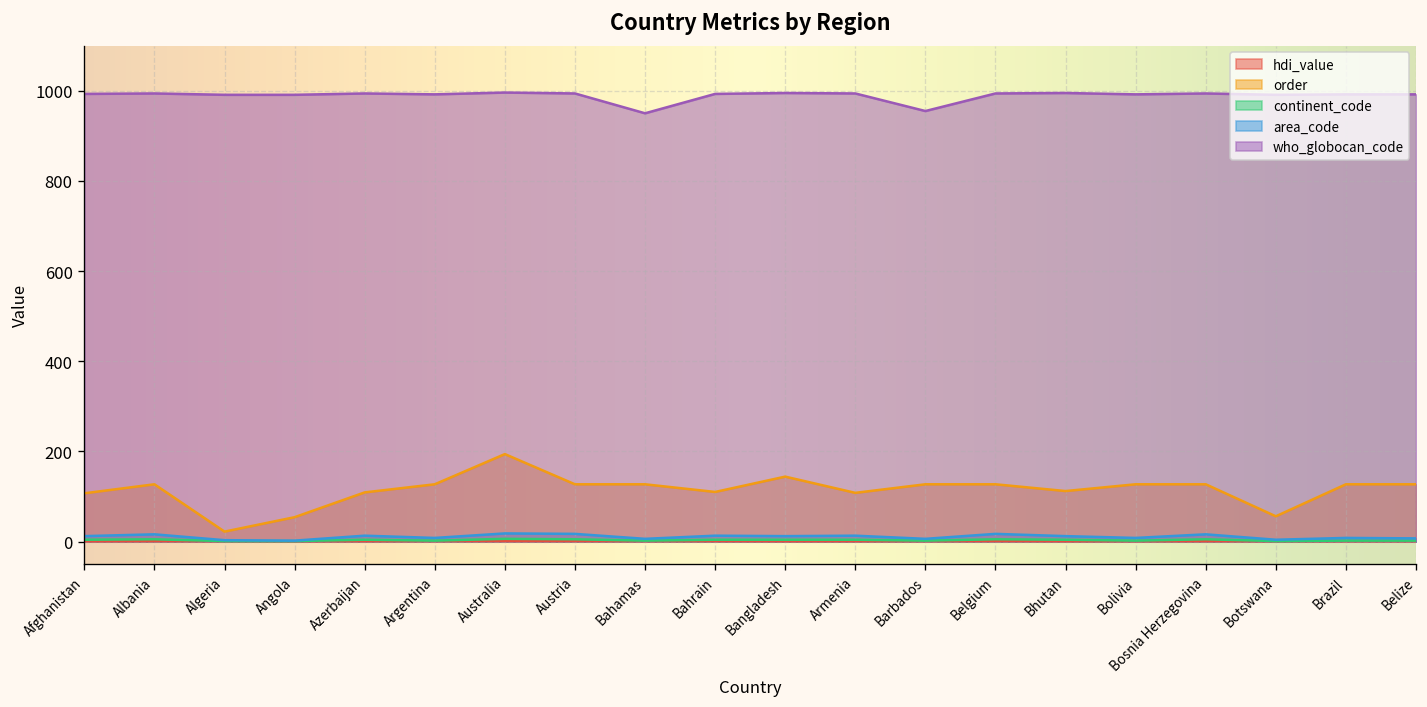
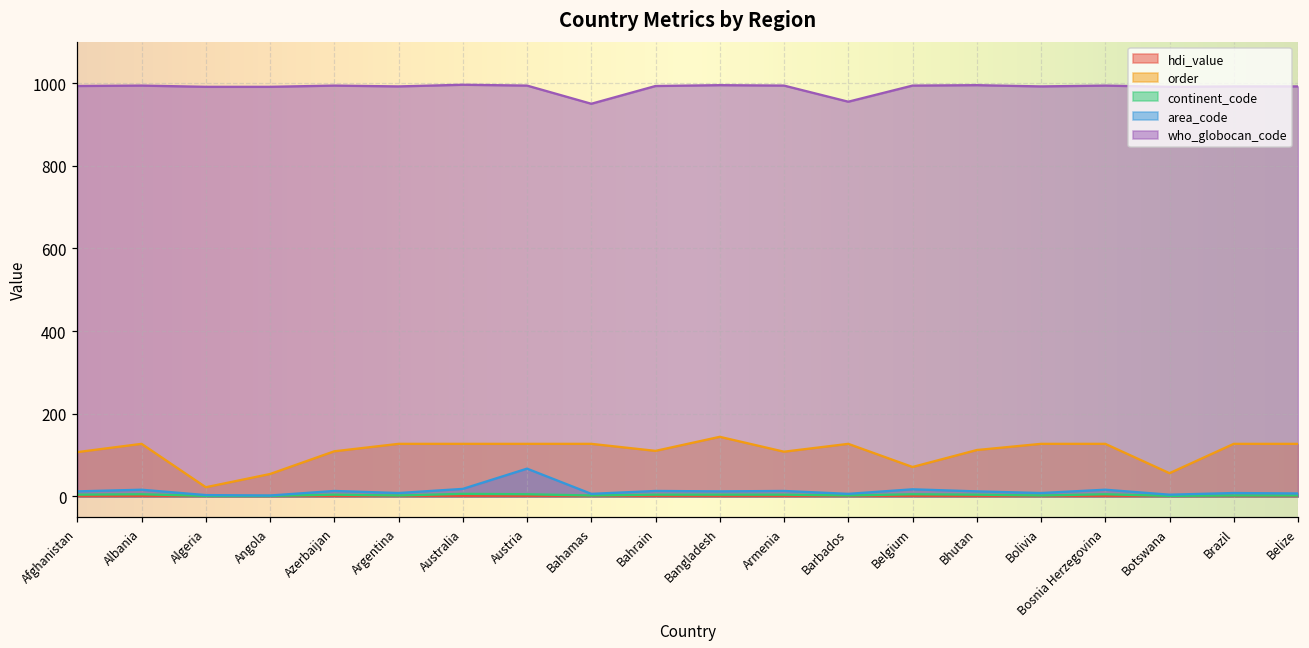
  {
    "order": {
      "Afghanistan": 110,
      "Albania": 130,
      "Algeria": 20,
      "Angola": 50,
      "Azerbaijan": 110,
      "Argentina": 130,
-     "Australia": 190,
+     "Australia": 130,
      "Austria": 130,
      "Bahamas": 130,
      "Bahrain": 110,
      "Bangladesh": 140,
      "Armenia": 110,
      "Barbados": 130,
-     "Belgium": 130,
+     "Belgium": 70,
      "Bhutan": 110,
      "Bolivia": 130,
      "Bosnia Herzegovina": 130,
      "Botswana": 60,
      "Brazil": 130,
      "Belize": 130
    },
    "area_code": {
      "Afghanistan": 10,
      "Albania": 20,
      "Azerbaijan": 10,
      "Australia": 20,
-     "Austria": 20,
+     "Austria": 70,
      "Bahrain": 10,
      "Bangladesh": 10,
      "Armenia": 10,
      "Belgium": 20,
      "Bhutan": 10,
      "Bosnia Herzegovina": 20
    },
    "who_globocan_code": {
      "Afghanistan": 990,
      "Albania": 990,
      "Algeria": 990,
      "Angola": 990,
      "Azerbaijan": 990,
      "Argentina": 990,
      "Australia": 1000,
      "Austria": 990,
      "Bahamas": 950,
      "Bahrain": 990,
      "Bangladesh": 1000,
      "Armenia": 990,
      "Barbados": 960,
      "Belgium": 990,
      "Bhutan": 1000,
      "Bolivia": 990,
      "Bosnia Herzegovina": 990,
      "Belize": 990
    }
  }
